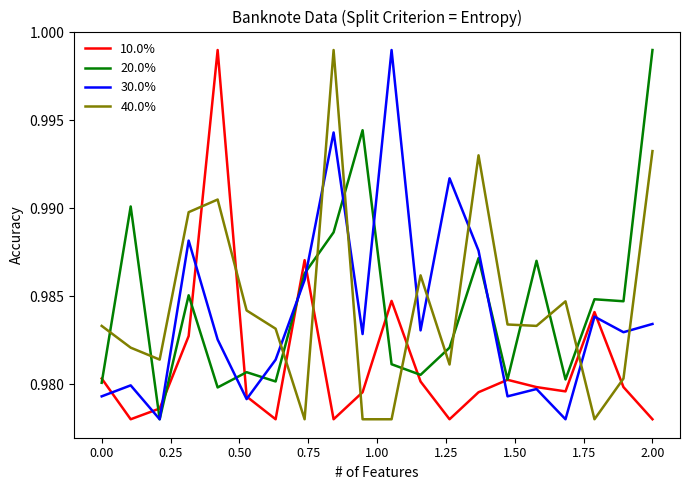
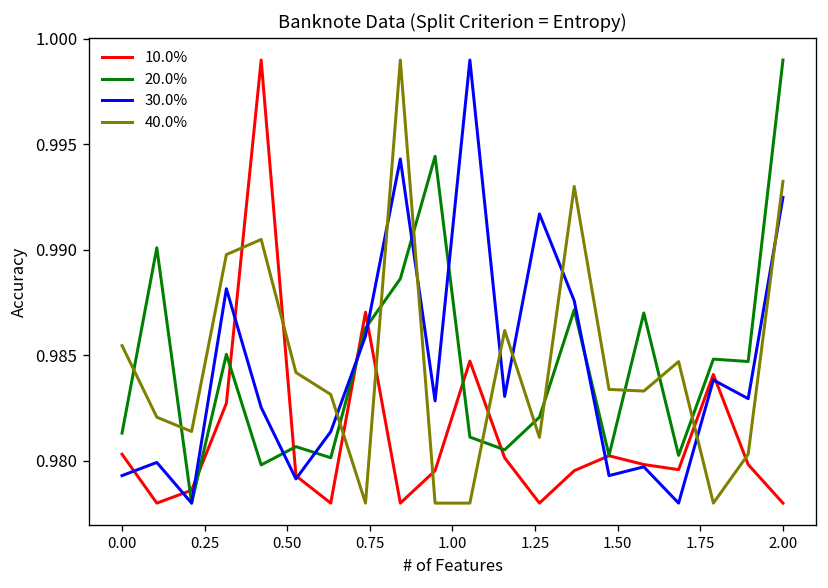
  {
    "10.0%": {
      "0.00": 0.9803,
      "2.00": 0.9780
    },
    "20.0%": {
-     "0.00": 0.9801,
+     "0.00": 0.9813,
      "2.00": 0.9990
    },
    "30.0%": {
      "0.00": 0.9793,
-     "2.00": 0.9834
+     "2.00": 0.9925
    },
    "40.0%": {
-     "0.00": 0.9833,
+     "0.00": 0.9855,
      "2.00": 0.9933
    }
  }
